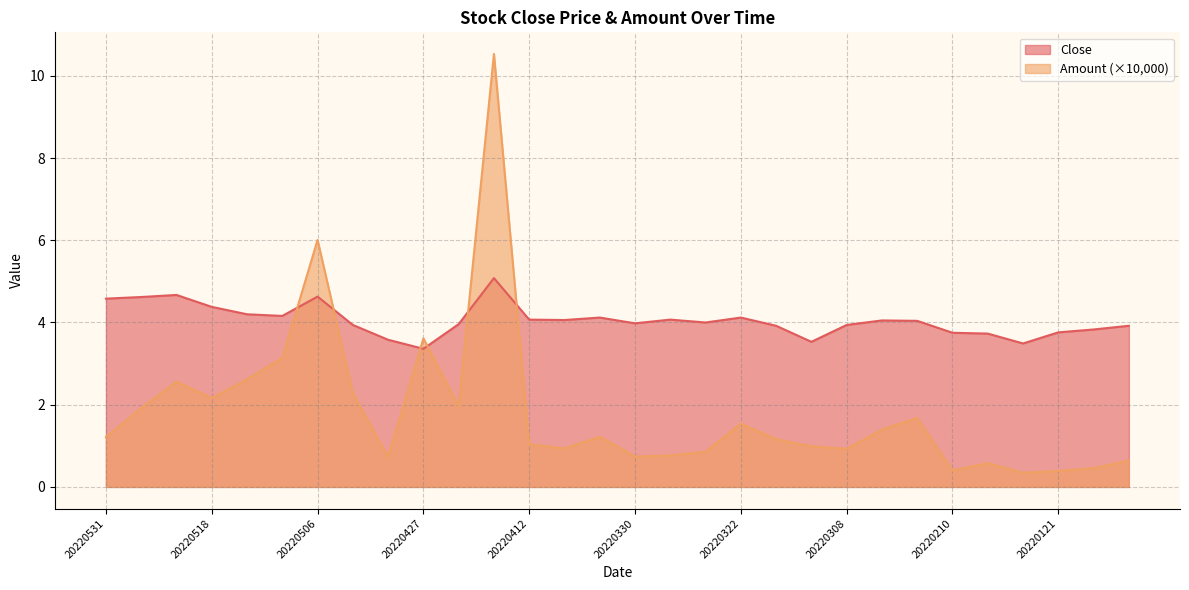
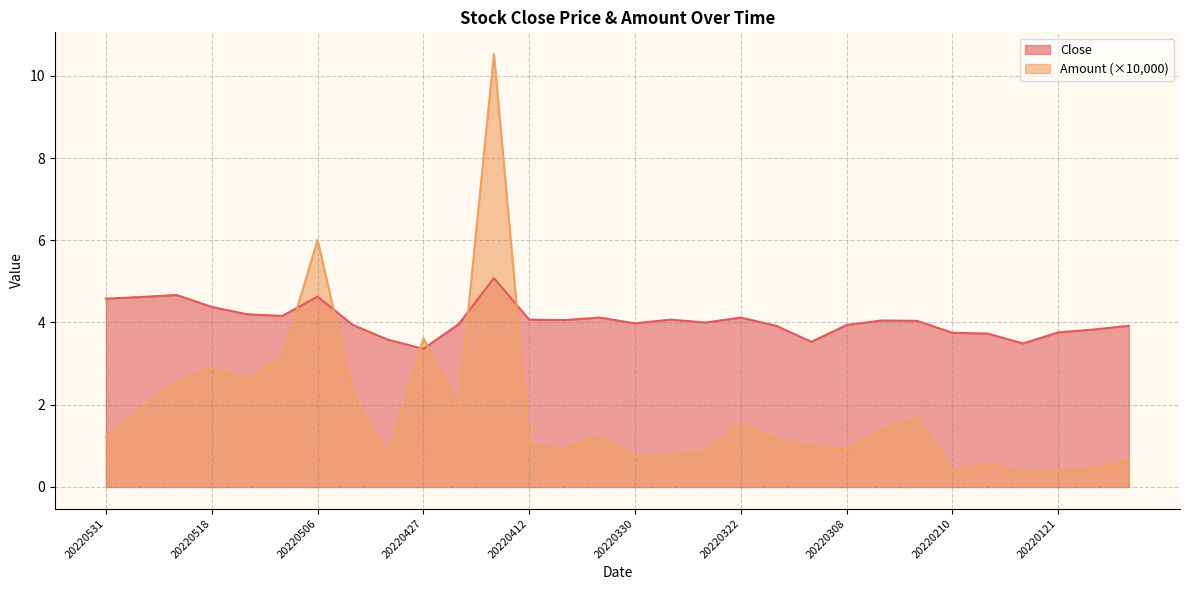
  {
    "Close": {
      "20220531": 4.6,
      "20220518": 4.4,
      "20220506": 4.6,
      "20220427": 3.4,
      "20220412": 4.1,
      "20220330": 4.0,
      "20220322": 4.1,
      "20220308": 3.9,
      "20220210": 3.8,
      "20220121": 3.8
    },
    "Amount (×10,000)": {
      "20220531": 1.2,
-     "20220518": 2.2,
+     "20220518": 2.9,
      "20220506": 6.0,
      "20220427": 3.6,
      "20220412": 1.0,
      "20220330": 0.7,
      "20220322": 1.5,
      "20220308": 0.9,
      "20220210": 0.4,
      "20220121": 0.4
    }
  }
